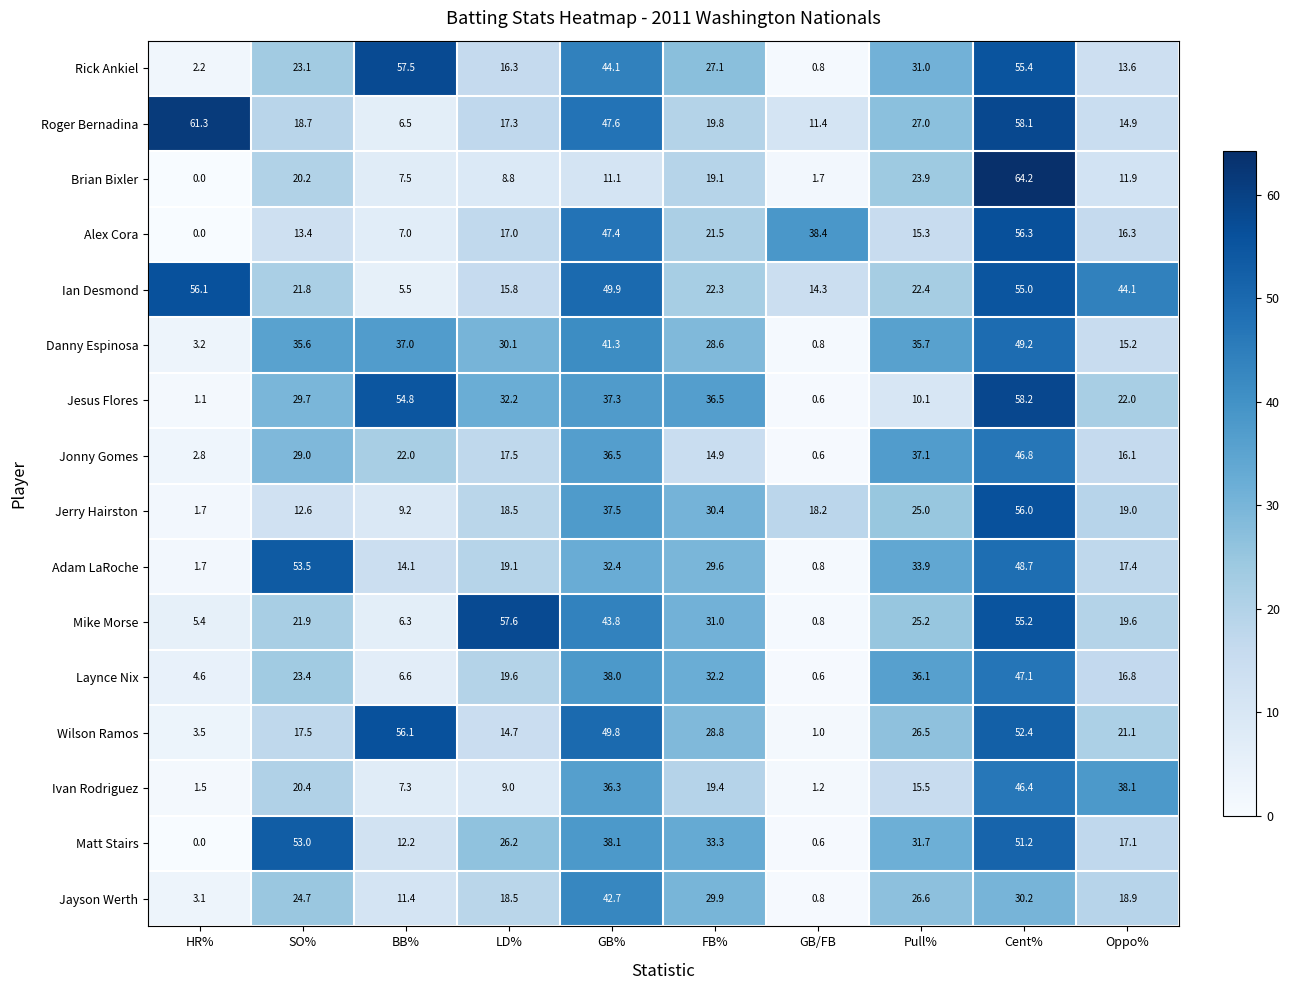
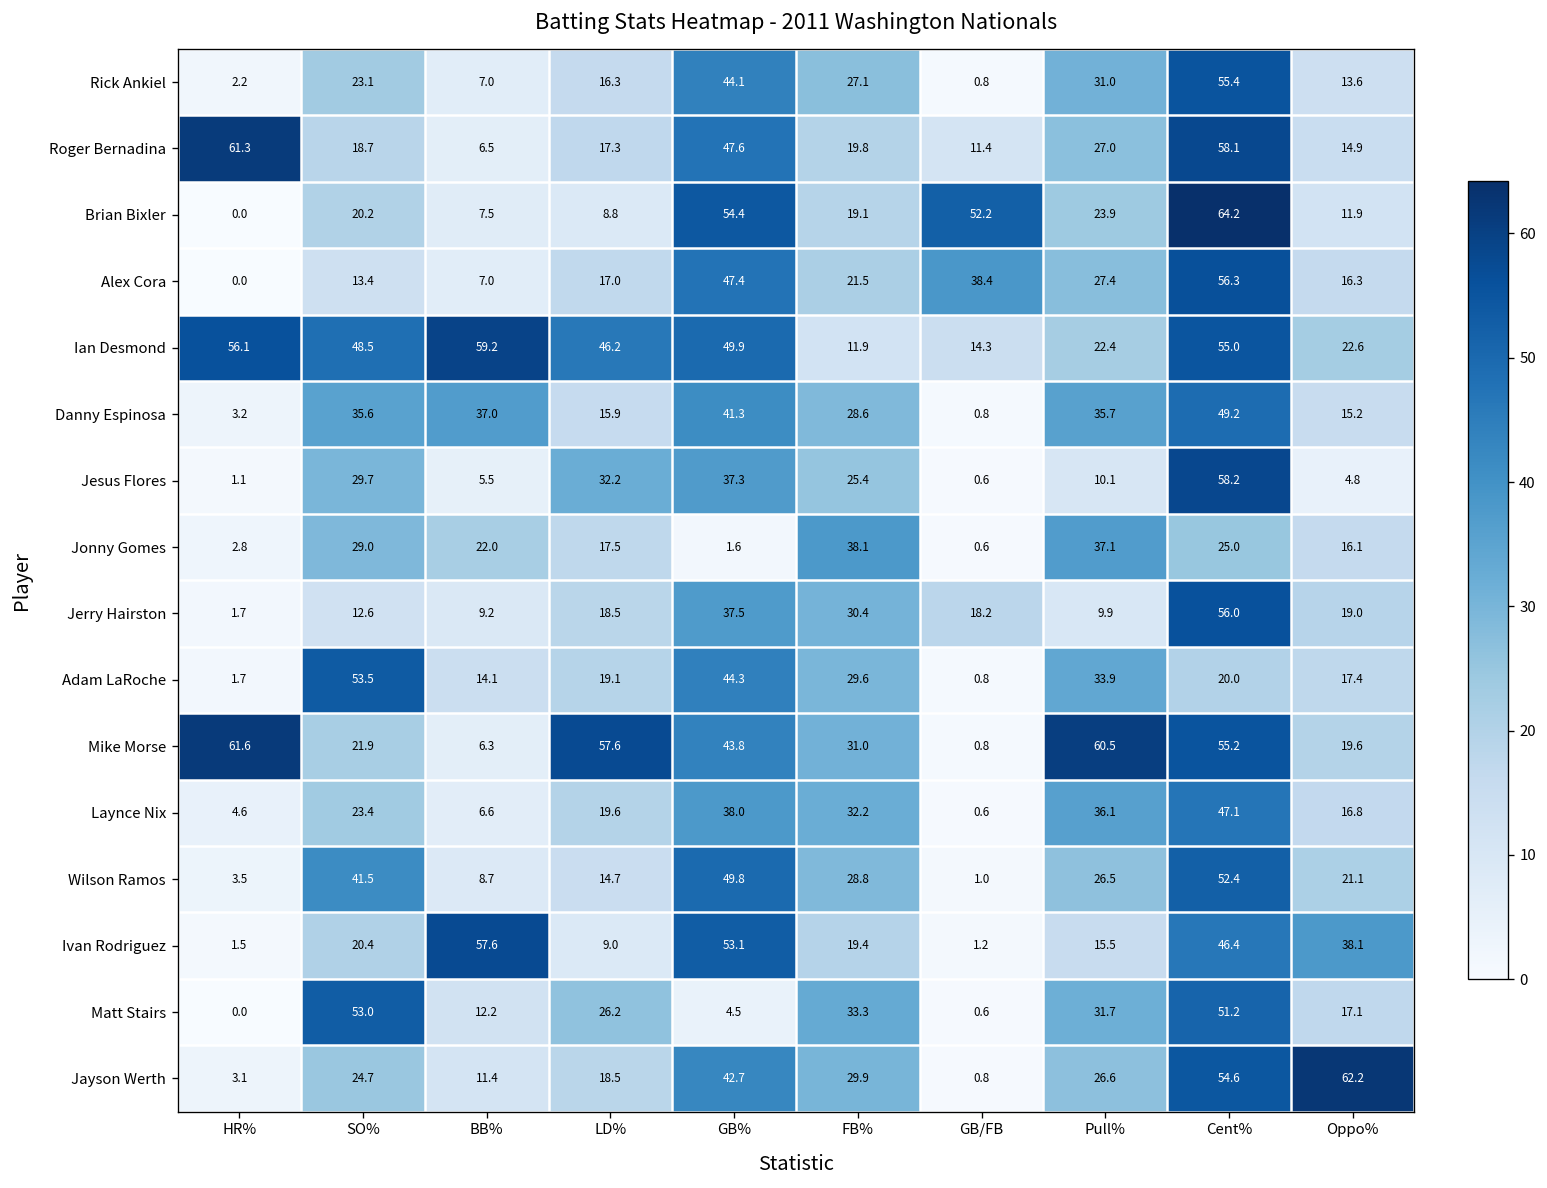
  {
    "Rick Ankiel": {
      "HR%": 2.2,
      "SO%": 23.1,
-     "BB%": 57.5,
+     "BB%": 7.0,
      "LD%": 16.3,
      "GB%": 44.1,
      "FB%": 27.1,
      "GB/FB": 0.8,
      "Pull%": 31.0,
      "Cent%": 55.4,
      "Oppo%": 13.6
    },
    "Roger Bernadina": {
      "HR%": 61.3,
      "SO%": 18.7,
      "BB%": 6.5,
      "LD%": 17.3,
      "GB%": 47.6,
      "FB%": 19.8,
      "GB/FB": 11.4,
      "Pull%": 27.0,
      "Cent%": 58.1,
      "Oppo%": 14.9
    },
    "Brian Bixler": {
      "HR%": 0.0,
      "SO%": 20.2,
      "BB%": 7.5,
      "LD%": 8.8,
-     "GB%": 11.1,
+     "GB%": 54.4,
      "FB%": 19.1,
-     "GB/FB": 1.7,
+     "GB/FB": 52.2,
      "Pull%": 23.9,
      "Cent%": 64.2,
      "Oppo%": 11.9
    },
    "Alex Cora": {
      "HR%": 0.0,
      "SO%": 13.4,
      "BB%": 7.0,
      "LD%": 17.0,
      "GB%": 47.4,
      "FB%": 21.5,
      "GB/FB": 38.4,
-     "Pull%": 15.3,
+     "Pull%": 27.4,
      "Cent%": 56.3,
      "Oppo%": 16.3
    },
    "Ian Desmond": {
      "HR%": 56.1,
-     "SO%": 21.8,
-     "BB%": 5.5,
-     "LD%": 15.8,
+     "SO%": 48.5,
+     "BB%": 59.2,
+     "LD%": 46.2,
      "GB%": 49.9,
-     "FB%": 22.3,
+     "FB%": 11.9,
      "GB/FB": 14.3,
      "Pull%": 22.4,
      "Cent%": 55.0,
-     "Oppo%": 44.1
+     "Oppo%": 22.6
    },
    "Danny Espinosa": {
      "HR%": 3.2,
      "SO%": 35.6,
      "BB%": 37.0,
-     "LD%": 30.1,
+     "LD%": 15.9,
      "GB%": 41.3,
      "FB%": 28.6,
      "GB/FB": 0.8,
      "Pull%": 35.7,
      "Cent%": 49.2,
      "Oppo%": 15.2
    },
    "Jesus Flores": {
      "HR%": 1.1,
      "SO%": 29.7,
-     "BB%": 54.8,
+     "BB%": 5.5,
      "LD%": 32.2,
      "GB%": 37.3,
-     "FB%": 36.5,
+     "FB%": 25.4,
      "GB/FB": 0.6,
      "Pull%": 10.1,
      "Cent%": 58.2,
-     "Oppo%": 22.0
+     "Oppo%": 4.8
    },
    "Jonny Gomes": {
      "HR%": 2.8,
      "SO%": 29.0,
      "BB%": 22.0,
      "LD%": 17.5,
-     "GB%": 36.5,
-     "FB%": 14.9,
+     "GB%": 1.6,
+     "FB%": 38.1,
      "GB/FB": 0.6,
      "Pull%": 37.1,
-     "Cent%": 46.8,
+     "Cent%": 25.0,
      "Oppo%": 16.1
    },
    "Jerry Hairston": {
      "HR%": 1.7,
      "SO%": 12.6,
      "BB%": 9.2,
      "LD%": 18.5,
      "GB%": 37.5,
      "FB%": 30.4,
      "GB/FB": 18.2,
-     "Pull%": 25.0,
+     "Pull%": 9.9,
      "Cent%": 56.0,
      "Oppo%": 19.0
    },
    "Adam LaRoche": {
      "HR%": 1.7,
      "SO%": 53.5,
      "BB%": 14.1,
      "LD%": 19.1,
-     "GB%": 32.4,
+     "GB%": 44.3,
      "FB%": 29.6,
      "GB/FB": 0.8,
      "Pull%": 33.9,
-     "Cent%": 48.7,
+     "Cent%": 20.0,
      "Oppo%": 17.4
    },
    "Mike Morse": {
-     "HR%": 5.4,
+     "HR%": 61.6,
      "SO%": 21.9,
      "BB%": 6.3,
      "LD%": 57.6,
      "GB%": 43.8,
      "FB%": 31.0,
      "GB/FB": 0.8,
-     "Pull%": 25.2,
+     "Pull%": 60.5,
      "Cent%": 55.2,
      "Oppo%": 19.6
    },
    "Laynce Nix": {
      "HR%": 4.6,
      "SO%": 23.4,
      "BB%": 6.6,
      "LD%": 19.6,
      "GB%": 38.0,
      "FB%": 32.2,
      "GB/FB": 0.6,
      "Pull%": 36.1,
      "Cent%": 47.1,
      "Oppo%": 16.8
    },
    "Wilson Ramos": {
      "HR%": 3.5,
-     "SO%": 17.5,
-     "BB%": 56.1,
+     "SO%": 41.5,
+     "BB%": 8.7,
      "LD%": 14.7,
      "GB%": 49.8,
      "FB%": 28.8,
      "GB/FB": 1.0,
      "Pull%": 26.5,
      "Cent%": 52.4,
      "Oppo%": 21.1
    },
    "Ivan Rodriguez": {
      "HR%": 1.5,
      "SO%": 20.4,
-     "BB%": 7.3,
+     "BB%": 57.6,
      "LD%": 9.0,
-     "GB%": 36.3,
+     "GB%": 53.1,
      "FB%": 19.4,
      "GB/FB": 1.2,
      "Pull%": 15.5,
      "Cent%": 46.4,
      "Oppo%": 38.1
    },
    "Matt Stairs": {
      "HR%": 0.0,
      "SO%": 53.0,
      "BB%": 12.2,
      "LD%": 26.2,
-     "GB%": 38.1,
+     "GB%": 4.5,
      "FB%": 33.3,
      "GB/FB": 0.6,
      "Pull%": 31.7,
      "Cent%": 51.2,
      "Oppo%": 17.1
    },
    "Jayson Werth": {
      "HR%": 3.1,
      "SO%": 24.7,
      "BB%": 11.4,
      "LD%": 18.5,
      "GB%": 42.7,
      "FB%": 29.9,
      "GB/FB": 0.8,
      "Pull%": 26.6,
-     "Cent%": 30.2,
-     "Oppo%": 18.9
+     "Cent%": 54.6,
+     "Oppo%": 62.2
    }
  }
